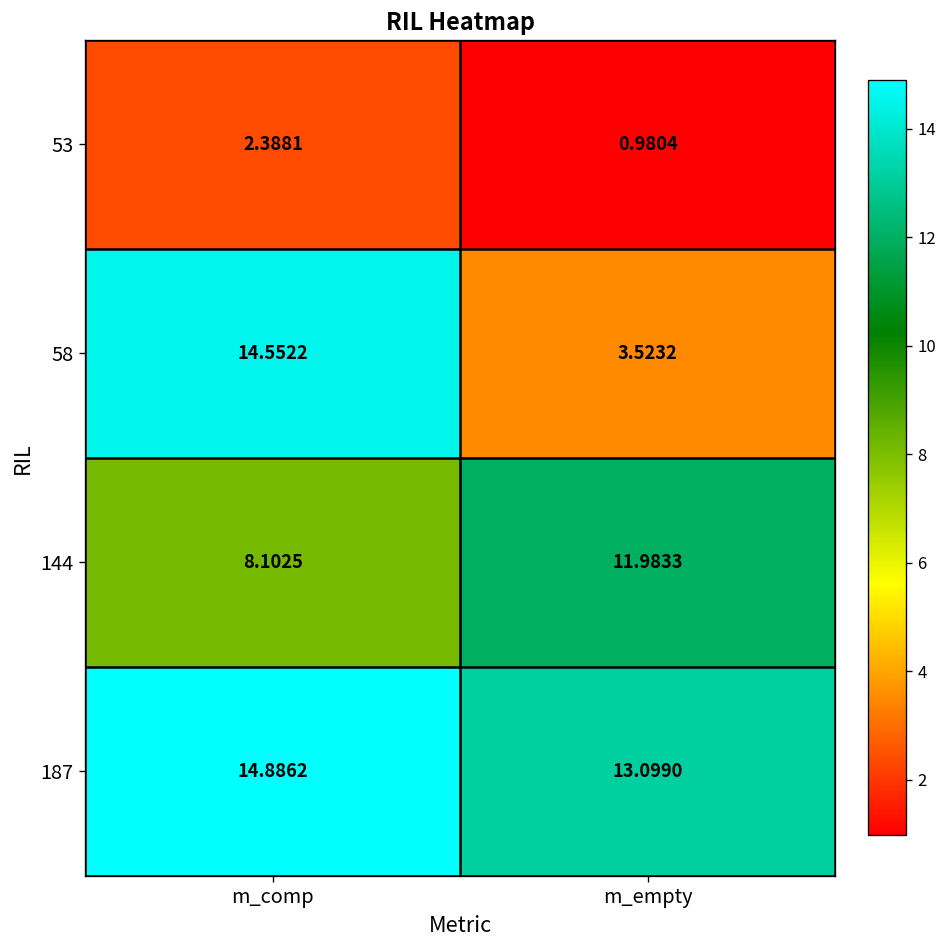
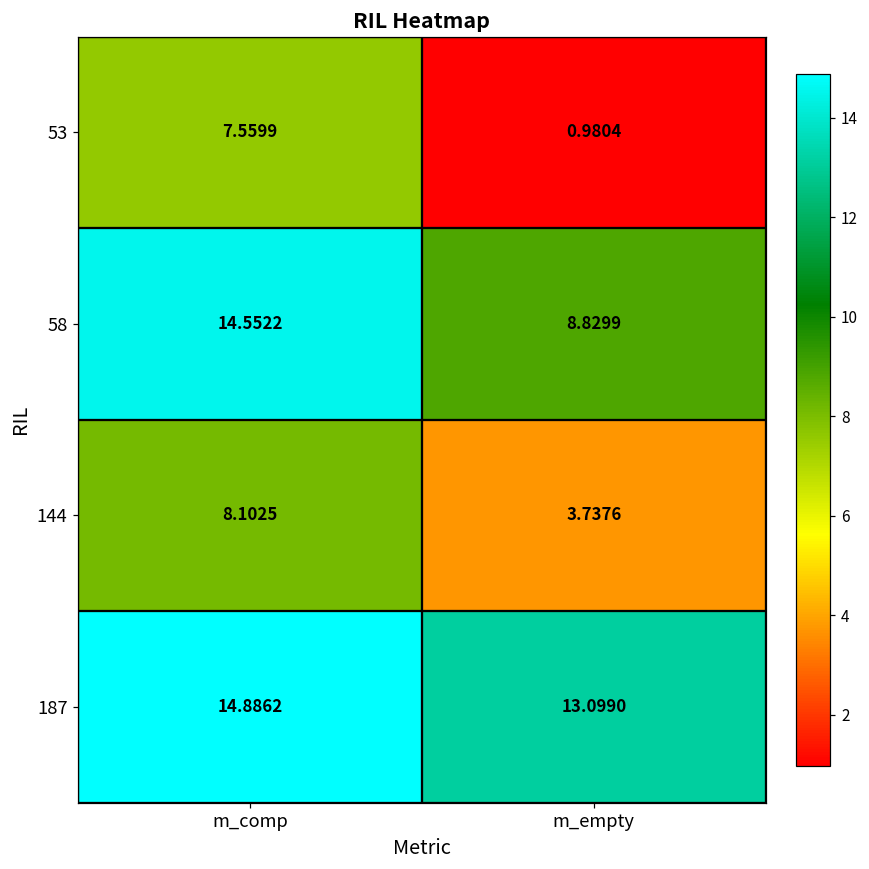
  {
    "53": {
-     "m_comp": 2.3881,
+     "m_comp": 7.5599,
      "m_empty": 0.9804
    },
    "58": {
      "m_comp": 14.5522,
-     "m_empty": 3.5232
+     "m_empty": 8.8299
    },
    "144": {
      "m_comp": 8.1025,
-     "m_empty": 11.9833
+     "m_empty": 3.7376
    },
    "187": {
      "m_comp": 14.8862,
      "m_empty": 13.0990
    }
  }
